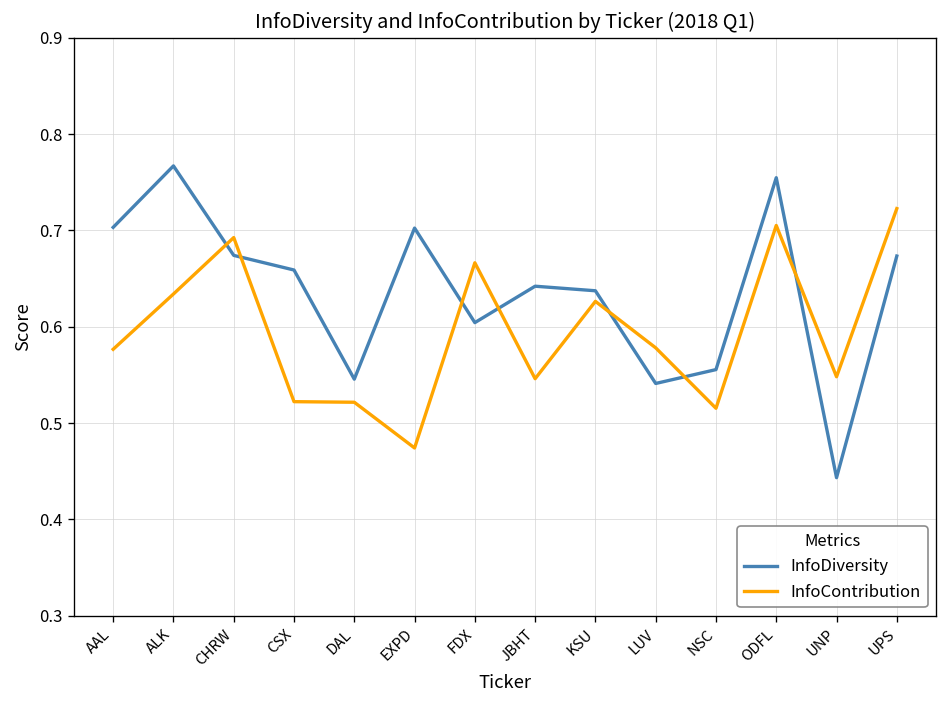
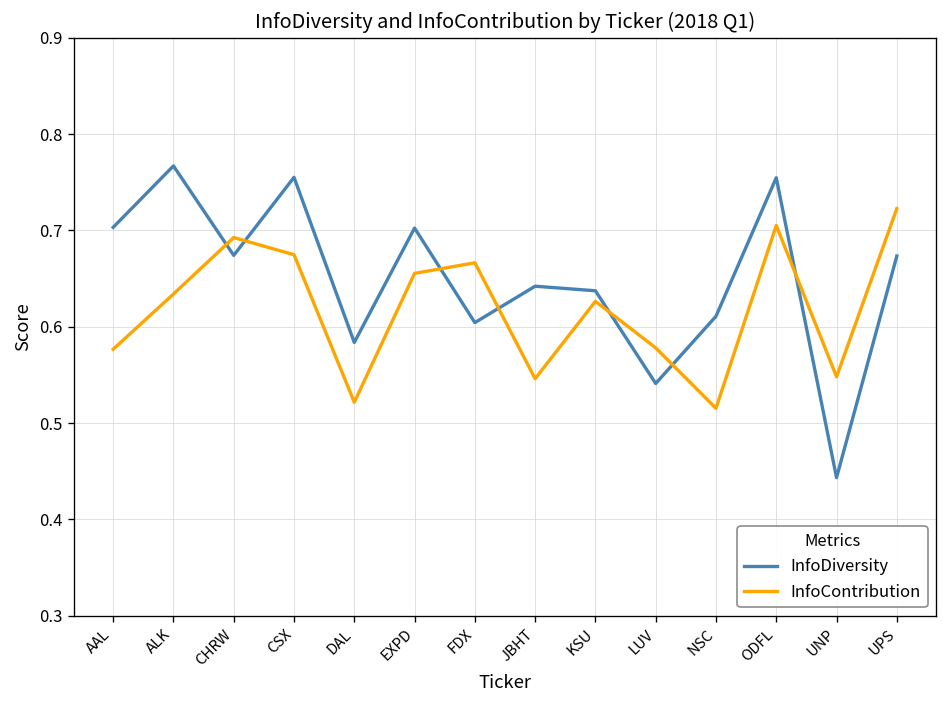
  {
    "InfoDiversity": {
      "AAL": 0.70,
      "ALK": 0.77,
      "CHRW": 0.67,
-     "CSX": 0.66,
-     "DAL": 0.55,
+     "CSX": 0.76,
+     "DAL": 0.58,
      "EXPD": 0.70,
      "FDX": 0.60,
      "JBHT": 0.64,
      "KSU": 0.64,
      "LUV": 0.54,
-     "NSC": 0.56,
+     "NSC": 0.61,
      "ODFL": 0.75,
      "UNP": 0.44,
      "UPS": 0.67
    },
    "InfoContribution": {
      "AAL": 0.58,
      "ALK": 0.63,
      "CHRW": 0.69,
-     "CSX": 0.52,
+     "CSX": 0.67,
      "DAL": 0.52,
-     "EXPD": 0.47,
+     "EXPD": 0.66,
      "FDX": 0.67,
      "JBHT": 0.55,
      "KSU": 0.63,
      "LUV": 0.58,
      "NSC": 0.52,
      "ODFL": 0.71,
      "UNP": 0.55,
      "UPS": 0.72
    }
  }
